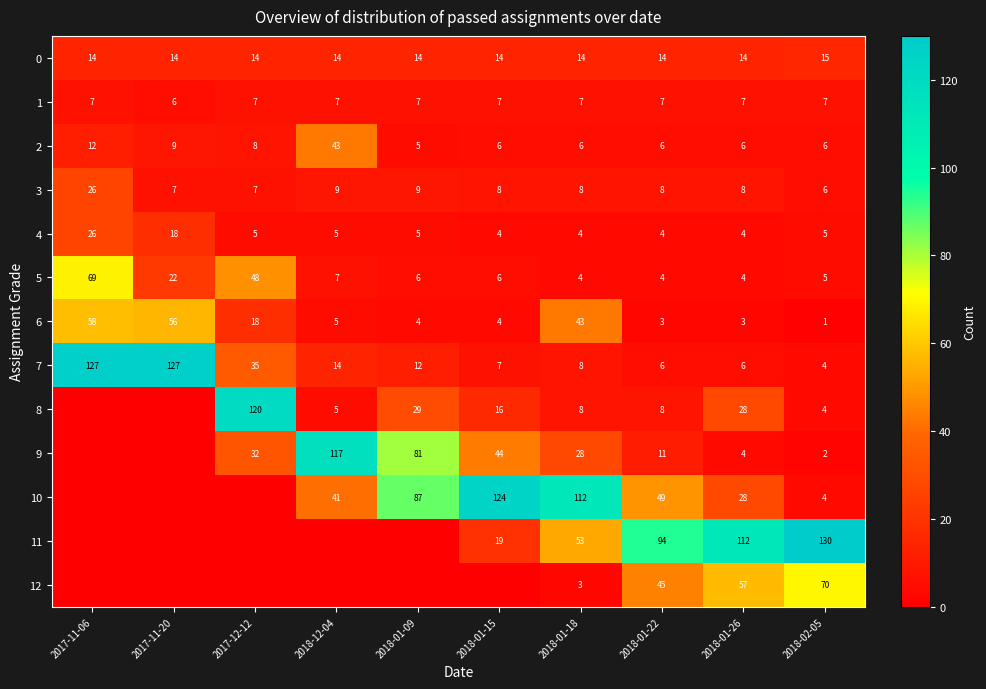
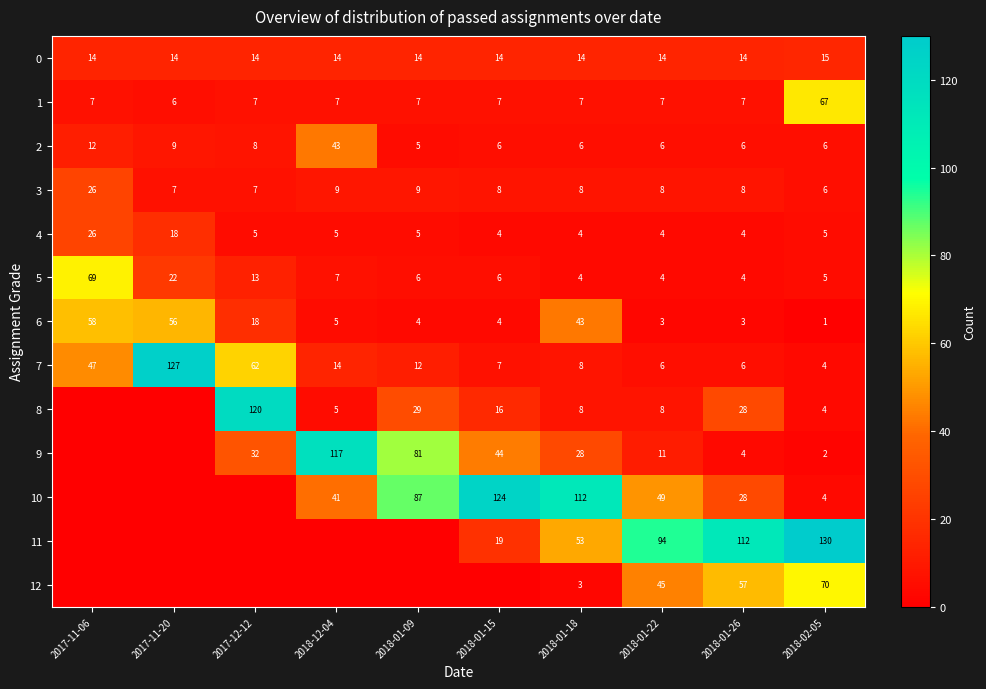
  {
    "0": {
      "2017-11-06": 14,
      "2017-11-20": 14,
      "2017-12-12": 14,
      "2018-12-04": 14,
      "2018-01-09": 14,
      "2018-01-15": 14,
      "2018-01-18": 14,
      "2018-01-22": 14,
      "2018-01-26": 14,
      "2018-02-05": 15
    },
    "1": {
      "2017-11-06": 7,
      "2017-11-20": 6,
      "2017-12-12": 7,
      "2018-12-04": 7,
      "2018-01-09": 7,
      "2018-01-15": 7,
      "2018-01-18": 7,
      "2018-01-22": 7,
      "2018-01-26": 7,
-     "2018-02-05": 7
+     "2018-02-05": 67
    },
    "2": {
      "2017-11-06": 12,
      "2017-11-20": 9,
      "2017-12-12": 8,
      "2018-12-04": 43,
      "2018-01-09": 5,
      "2018-01-15": 6,
      "2018-01-18": 6,
      "2018-01-22": 6,
      "2018-01-26": 6,
      "2018-02-05": 6
    },
    "3": {
      "2017-11-06": 26,
      "2017-11-20": 7,
      "2017-12-12": 7,
      "2018-12-04": 9,
      "2018-01-09": 9,
      "2018-01-15": 8,
      "2018-01-18": 8,
      "2018-01-22": 8,
      "2018-01-26": 8,
      "2018-02-05": 6
    },
    "4": {
      "2017-11-06": 26,
      "2017-11-20": 18,
      "2017-12-12": 5,
      "2018-12-04": 5,
      "2018-01-09": 5,
      "2018-01-15": 4,
      "2018-01-18": 4,
      "2018-01-22": 4,
      "2018-01-26": 4,
      "2018-02-05": 5
    },
    "5": {
      "2017-11-06": 69,
      "2017-11-20": 22,
-     "2017-12-12": 48,
+     "2017-12-12": 13,
      "2018-12-04": 7,
      "2018-01-09": 6,
      "2018-01-15": 6,
      "2018-01-18": 4,
      "2018-01-22": 4,
      "2018-01-26": 4,
      "2018-02-05": 5
    },
    "6": {
      "2017-11-06": 58,
      "2017-11-20": 56,
      "2017-12-12": 18,
      "2018-12-04": 5,
      "2018-01-09": 4,
      "2018-01-15": 4,
      "2018-01-18": 43,
      "2018-01-22": 3,
      "2018-01-26": 3,
      "2018-02-05": 1
    },
    "7": {
-     "2017-11-06": 127,
+     "2017-11-06": 47,
      "2017-11-20": 127,
-     "2017-12-12": 35,
+     "2017-12-12": 62,
      "2018-12-04": 14,
      "2018-01-09": 12,
      "2018-01-15": 7,
      "2018-01-18": 8,
      "2018-01-22": 6,
      "2018-01-26": 6,
      "2018-02-05": 4
    },
    "8": {
      "2017-12-12": 120,
      "2018-12-04": 5,
      "2018-01-09": 29,
      "2018-01-15": 16,
      "2018-01-18": 8,
      "2018-01-22": 8,
      "2018-01-26": 28,
      "2018-02-05": 4
    },
    "9": {
      "2017-12-12": 32,
      "2018-12-04": 117,
      "2018-01-09": 81,
      "2018-01-15": 44,
      "2018-01-18": 28,
      "2018-01-22": 11,
      "2018-01-26": 4,
      "2018-02-05": 2
    },
    "10": {
      "2018-12-04": 41,
      "2018-01-09": 87,
      "2018-01-15": 124,
      "2018-01-18": 112,
      "2018-01-22": 49,
      "2018-01-26": 28,
      "2018-02-05": 4
    },
    "11": {
      "2018-01-15": 19,
      "2018-01-18": 53,
      "2018-01-22": 94,
      "2018-01-26": 112,
      "2018-02-05": 130
    },
    "12": {
      "2018-01-18": 3,
      "2018-01-22": 45,
      "2018-01-26": 57,
      "2018-02-05": 70
    }
  }
